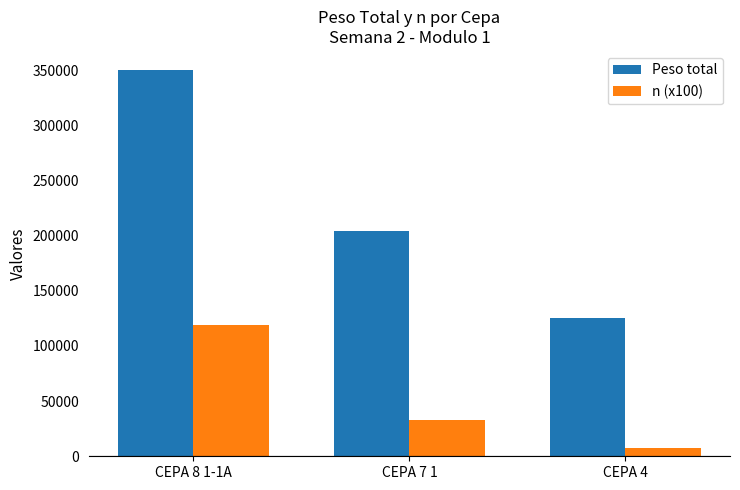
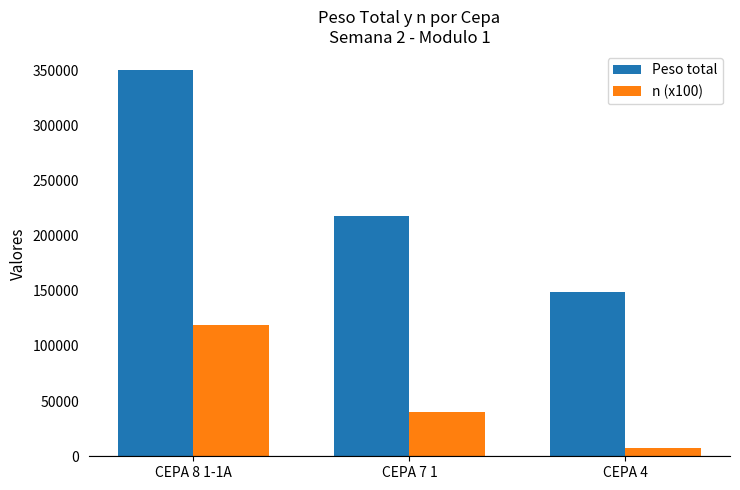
  {
    "Peso total": {
      "CEPA 8 1-1A": 350000,
-     "CEPA 7 1": 204000,
-     "CEPA 4": 125000
+     "CEPA 7 1": 218000,
+     "CEPA 4": 149000
    },
    "n (x100)": {
      "CEPA 8 1-1A": 119000,
-     "CEPA 7 1": 33000,
+     "CEPA 7 1": 40000,
      "CEPA 4": 7000
    }
  }
